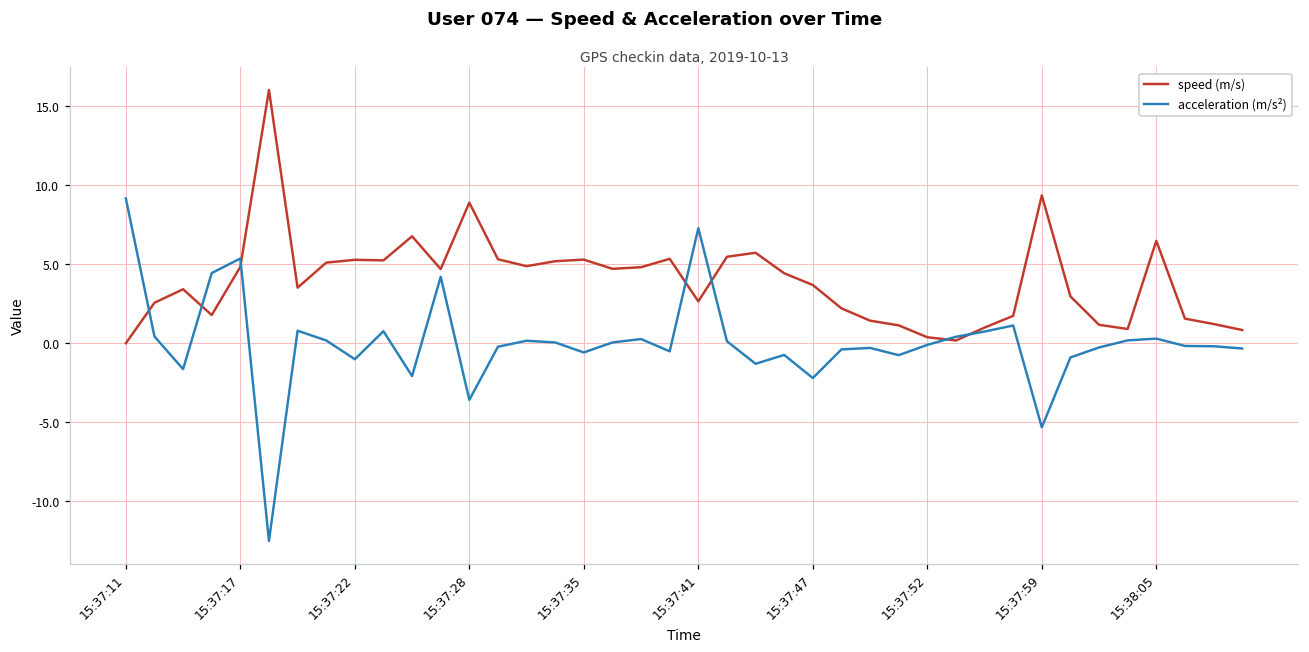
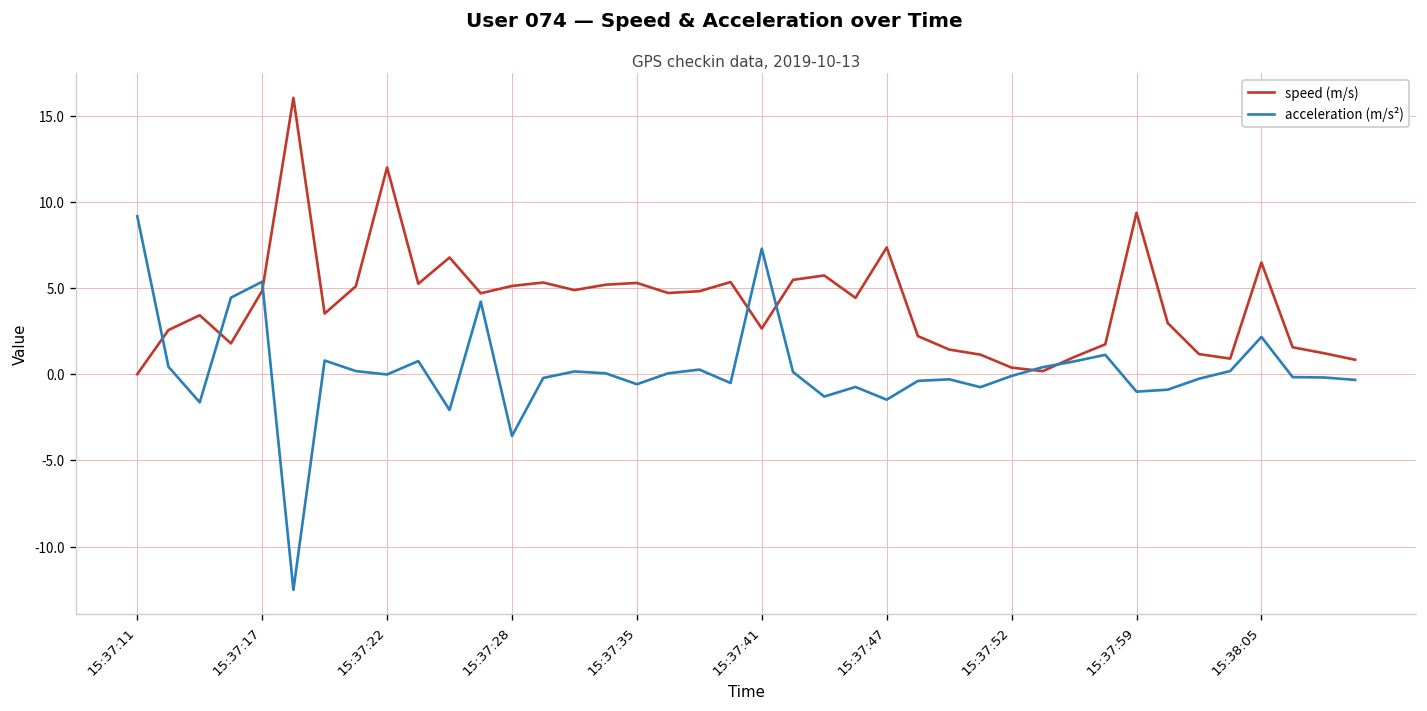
  {
    "speed (m/s)": {
      "15:37:11": 0.0,
      "15:37:17": 4.8,
-     "15:37:22": 5.3,
-     "15:37:28": 8.9,
+     "15:37:22": 12.0,
+     "15:37:28": 5.1,
      "15:37:35": 5.3,
      "15:37:41": 2.6,
-     "15:37:47": 3.7,
+     "15:37:47": 7.4,
      "15:37:52": 0.4,
      "15:37:59": 9.4,
      "15:38:05": 6.5
    },
    "acceleration (m/s²)": {
      "15:37:11": 9.2,
      "15:37:17": 5.4,
-     "15:37:22": -1.0,
+     "15:37:22": 0.0,
      "15:37:28": -3.6,
      "15:37:35": -0.6,
      "15:37:41": 7.3,
-     "15:37:47": -2.2,
+     "15:37:47": -1.5,
      "15:37:52": -0.1,
-     "15:37:59": -5.3,
-     "15:38:05": 0.3
+     "15:37:59": -1.0,
+     "15:38:05": 2.2
    }
  }
